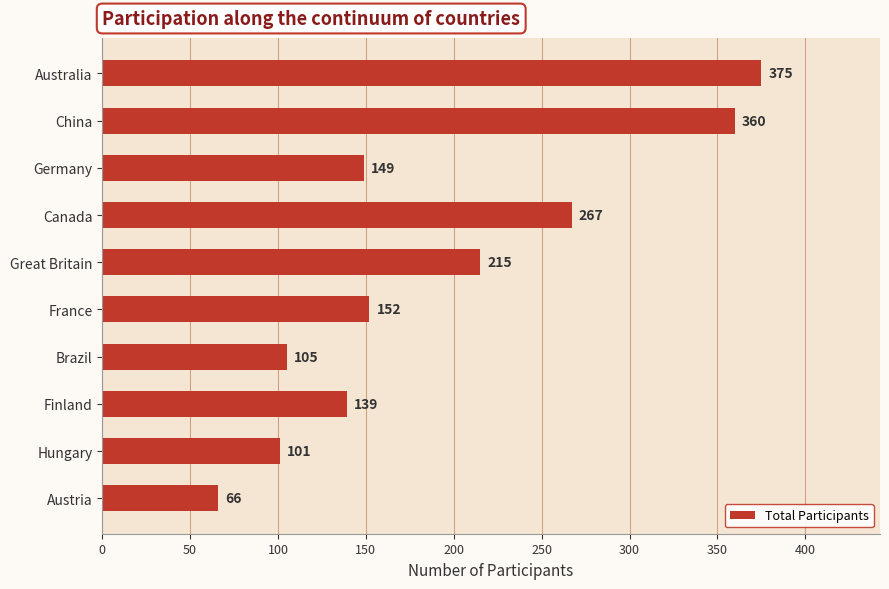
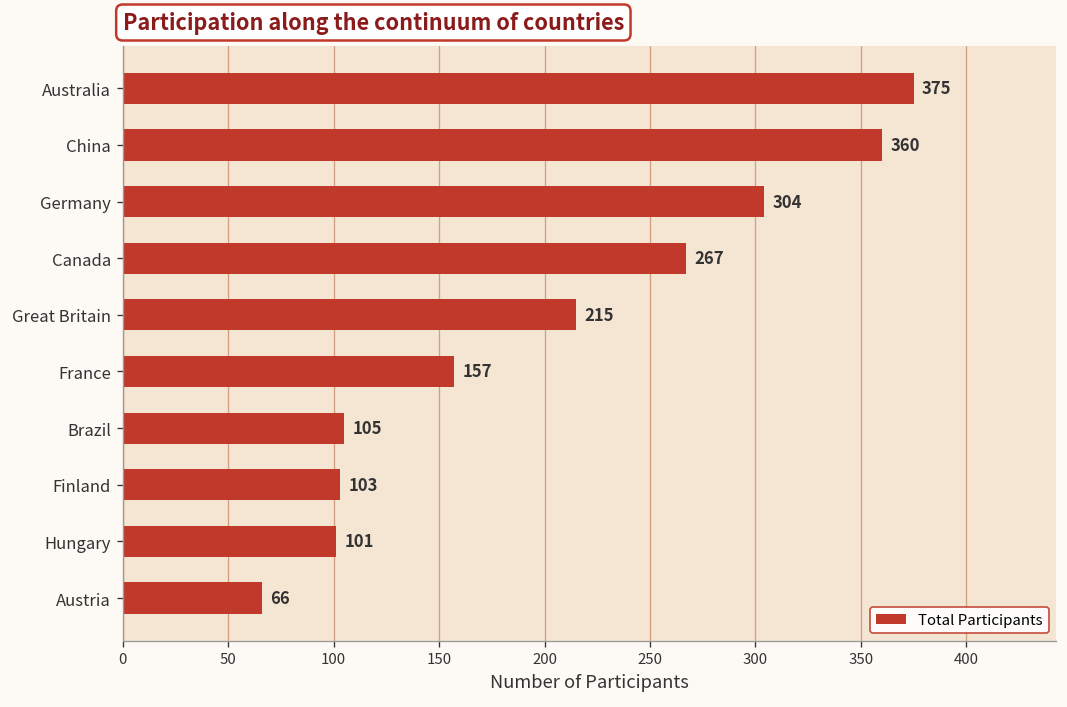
  {
    "Australia": 375,
    "China": 360,
-   "Germany": 149,
+   "Germany": 304,
    "Canada": 267,
    "Great Britain": 215,
-   "France": 152,
+   "France": 157,
    "Brazil": 105,
-   "Finland": 139,
+   "Finland": 103,
    "Hungary": 101,
    "Austria": 66
  }
